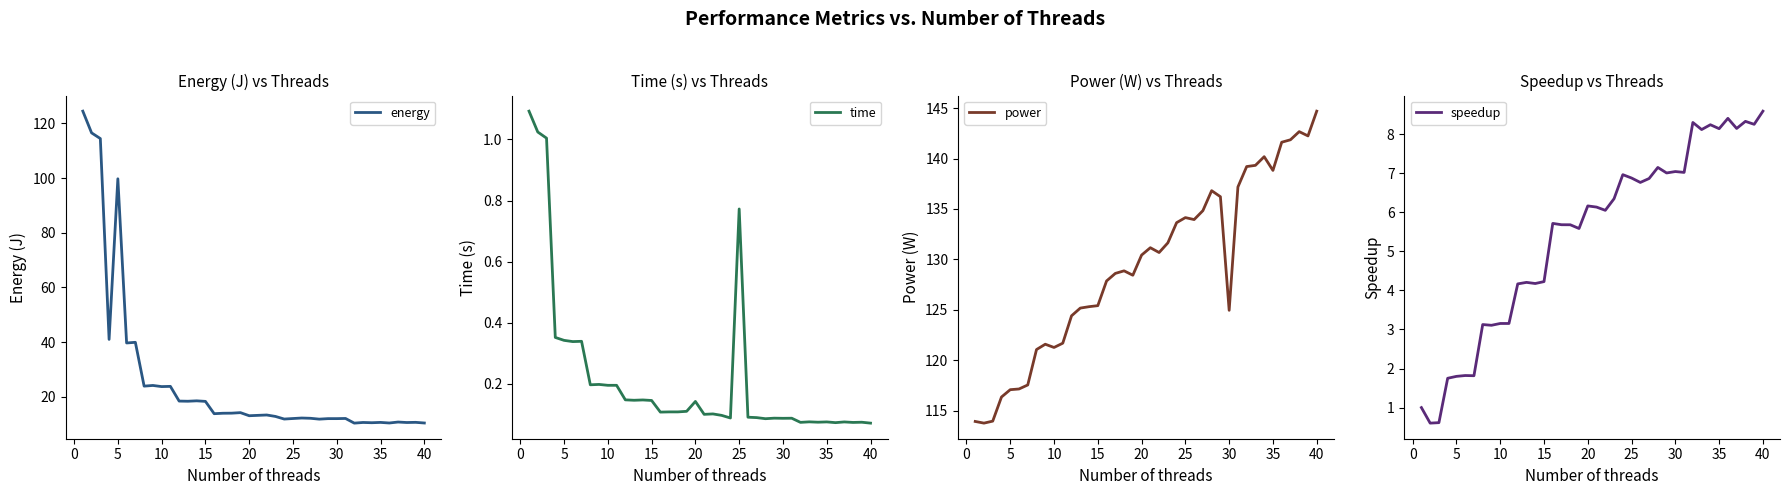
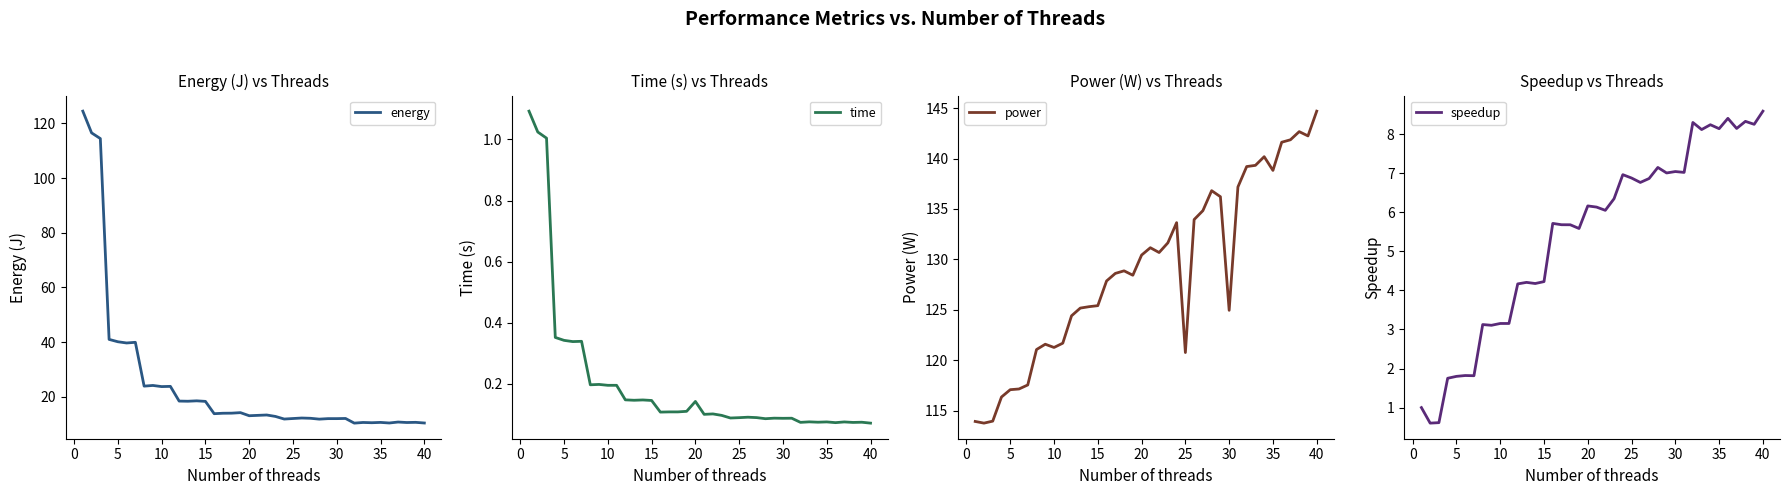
  {
    "Energy (J) vs Threads": {
-     "5": 100,
+     "5": 40,
      "10": 24,
      "15": 18,
      "20": 13,
      "25": 12,
      "30": 12,
      "35": 11,
      "40": 10
    },
    "Time (s) vs Threads": {
      "5": 0.34,
      "10": 0.20,
      "15": 0.15,
      "20": 0.14,
-     "25": 0.77,
+     "25": 0.09,
      "30": 0.09,
      "35": 0.08,
      "40": 0.07
    },
    "Power (W) vs Threads": {
      "5": 117.1,
      "10": 121.3,
      "15": 125.4,
      "20": 130.4,
-     "25": 134.1,
+     "25": 120.8,
      "30": 124.9,
      "35": 138.8,
      "40": 144.7
    },
    "Speedup vs Threads": {
      "5": 1.8,
      "10": 3.2,
      "15": 4.2,
      "20": 6.2,
      "25": 6.9,
      "30": 7.0,
      "35": 8.1,
      "40": 8.6
    }
  }
